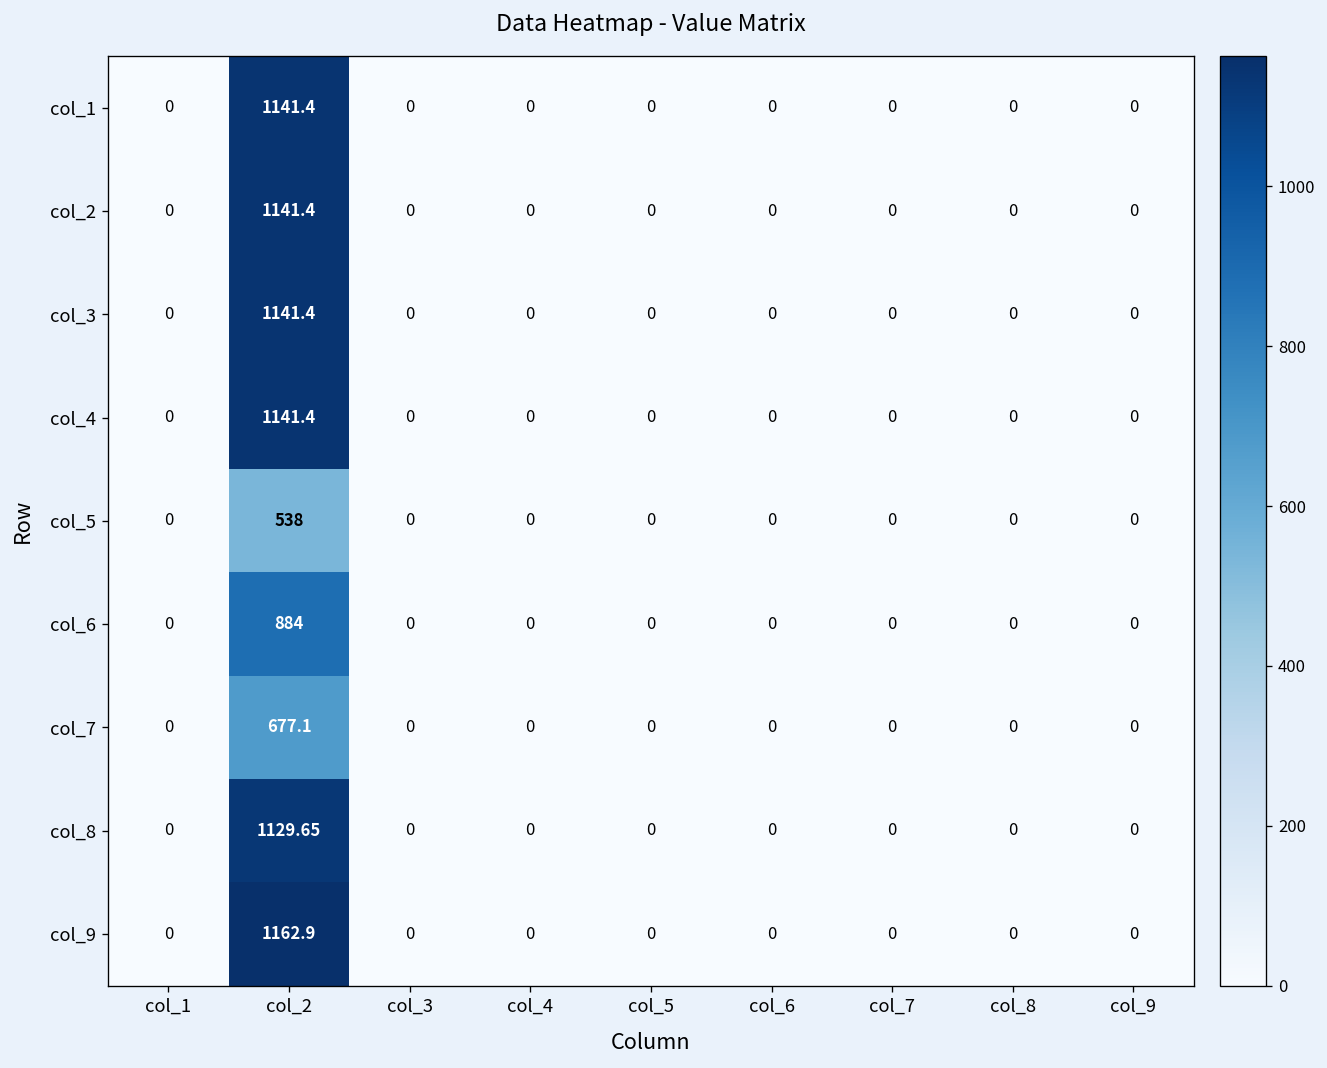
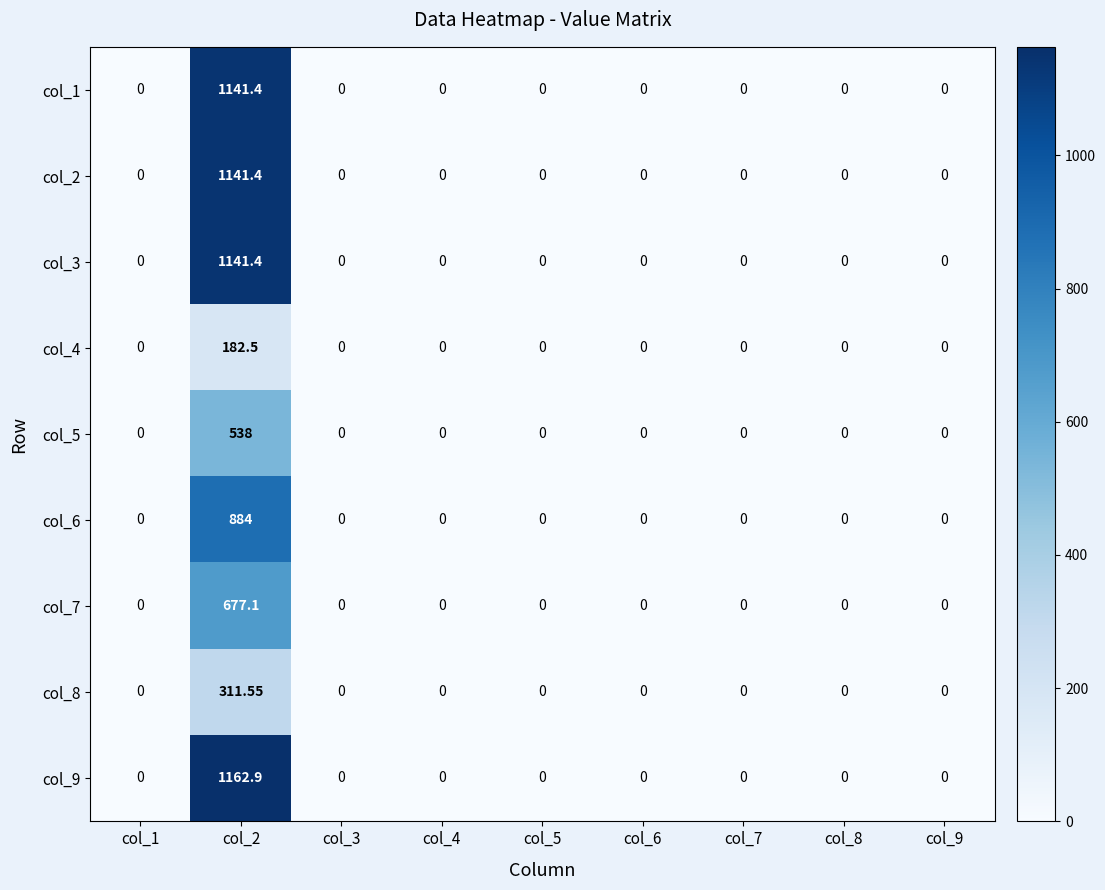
  {
    "col_1": {
      "col_1": 0,
      "col_2": 1141.4,
      "col_3": 0,
      "col_4": 0,
      "col_5": 0,
      "col_6": 0,
      "col_7": 0,
      "col_8": 0,
      "col_9": 0
    },
    "col_2": {
      "col_1": 0,
      "col_2": 1141.4,
      "col_3": 0,
      "col_4": 0,
      "col_5": 0,
      "col_6": 0,
      "col_7": 0,
      "col_8": 0,
      "col_9": 0
    },
    "col_3": {
      "col_1": 0,
      "col_2": 1141.4,
      "col_3": 0,
      "col_4": 0,
      "col_5": 0,
      "col_6": 0,
      "col_7": 0,
      "col_8": 0,
      "col_9": 0
    },
    "col_4": {
      "col_1": 0,
-     "col_2": 1141.4,
+     "col_2": 182.5,
      "col_3": 0,
      "col_4": 0,
      "col_5": 0,
      "col_6": 0,
      "col_7": 0,
      "col_8": 0,
      "col_9": 0
    },
    "col_5": {
      "col_1": 0,
      "col_2": 538,
      "col_3": 0,
      "col_4": 0,
      "col_5": 0,
      "col_6": 0,
      "col_7": 0,
      "col_8": 0,
      "col_9": 0
    },
    "col_6": {
      "col_1": 0,
      "col_2": 884,
      "col_3": 0,
      "col_4": 0,
      "col_5": 0,
      "col_6": 0,
      "col_7": 0,
      "col_8": 0,
      "col_9": 0
    },
    "col_7": {
      "col_1": 0,
      "col_2": 677.1,
      "col_3": 0,
      "col_4": 0,
      "col_5": 0,
      "col_6": 0,
      "col_7": 0,
      "col_8": 0,
      "col_9": 0
    },
    "col_8": {
      "col_1": 0,
-     "col_2": 1129.65,
+     "col_2": 311.55,
      "col_3": 0,
      "col_4": 0,
      "col_5": 0,
      "col_6": 0,
      "col_7": 0,
      "col_8": 0,
      "col_9": 0
    },
    "col_9": {
      "col_1": 0,
      "col_2": 1162.9,
      "col_3": 0,
      "col_4": 0,
      "col_5": 0,
      "col_6": 0,
      "col_7": 0,
      "col_8": 0,
      "col_9": 0
    }
  }
